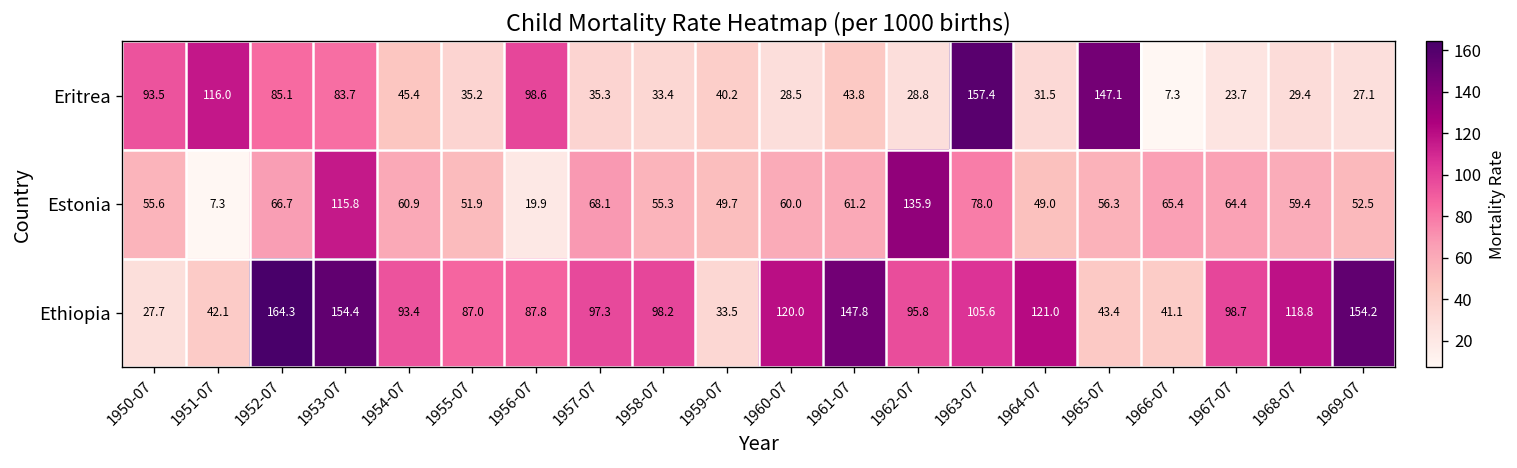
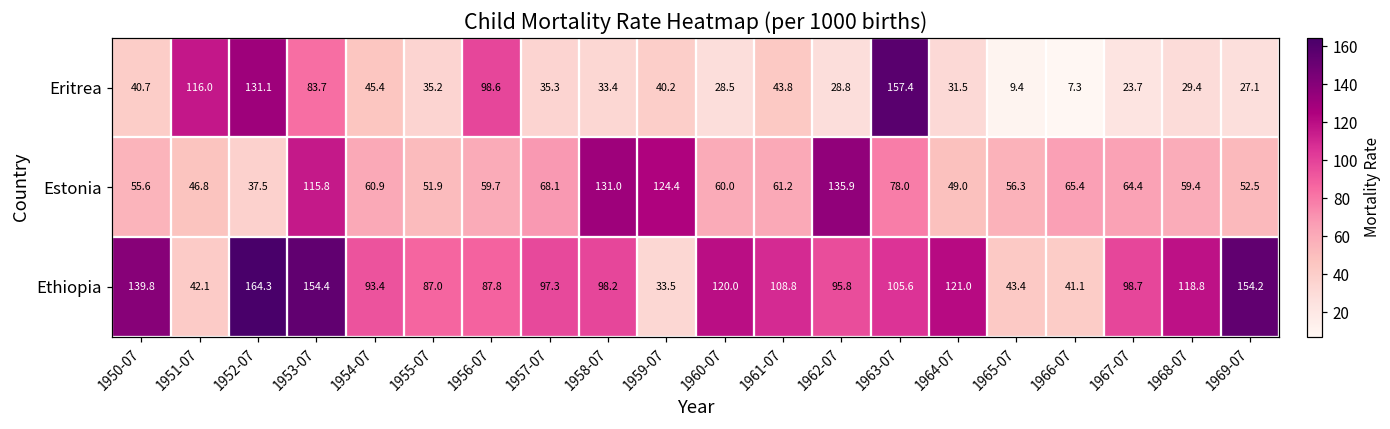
  {
    "Eritrea": {
-     "1950-07": 93.5,
+     "1950-07": 40.7,
      "1951-07": 116.0,
-     "1952-07": 85.1,
+     "1952-07": 131.1,
      "1953-07": 83.7,
      "1954-07": 45.4,
      "1955-07": 35.2,
      "1956-07": 98.6,
      "1957-07": 35.3,
      "1958-07": 33.4,
      "1959-07": 40.2,
      "1960-07": 28.5,
      "1961-07": 43.8,
      "1962-07": 28.8,
      "1963-07": 157.4,
      "1964-07": 31.5,
-     "1965-07": 147.1,
+     "1965-07": 9.4,
      "1966-07": 7.3,
      "1967-07": 23.7,
      "1968-07": 29.4,
      "1969-07": 27.1
    },
    "Estonia": {
      "1950-07": 55.6,
-     "1951-07": 7.3,
-     "1952-07": 66.7,
+     "1951-07": 46.8,
+     "1952-07": 37.5,
      "1953-07": 115.8,
      "1954-07": 60.9,
      "1955-07": 51.9,
-     "1956-07": 19.9,
+     "1956-07": 59.7,
      "1957-07": 68.1,
-     "1958-07": 55.3,
-     "1959-07": 49.7,
+     "1958-07": 131.0,
+     "1959-07": 124.4,
      "1960-07": 60.0,
      "1961-07": 61.2,
      "1962-07": 135.9,
      "1963-07": 78.0,
      "1964-07": 49.0,
      "1965-07": 56.3,
      "1966-07": 65.4,
      "1967-07": 64.4,
      "1968-07": 59.4,
      "1969-07": 52.5
    },
    "Ethiopia": {
-     "1950-07": 27.7,
+     "1950-07": 139.8,
      "1951-07": 42.1,
      "1952-07": 164.3,
      "1953-07": 154.4,
      "1954-07": 93.4,
      "1955-07": 87.0,
      "1956-07": 87.8,
      "1957-07": 97.3,
      "1958-07": 98.2,
      "1959-07": 33.5,
      "1960-07": 120.0,
-     "1961-07": 147.8,
+     "1961-07": 108.8,
      "1962-07": 95.8,
      "1963-07": 105.6,
      "1964-07": 121.0,
      "1965-07": 43.4,
      "1966-07": 41.1,
      "1967-07": 98.7,
      "1968-07": 118.8,
      "1969-07": 154.2
    }
  }
